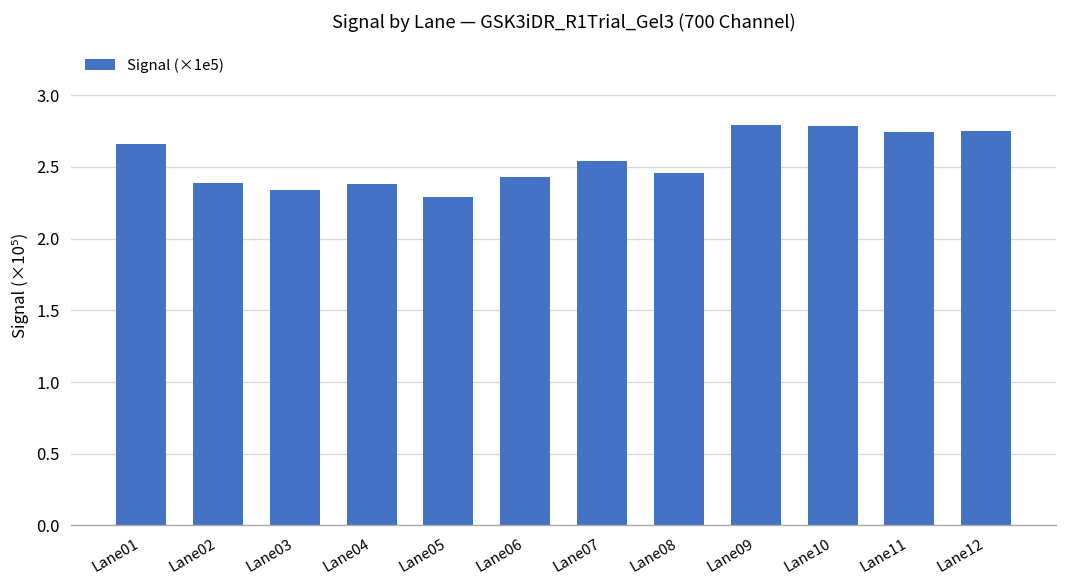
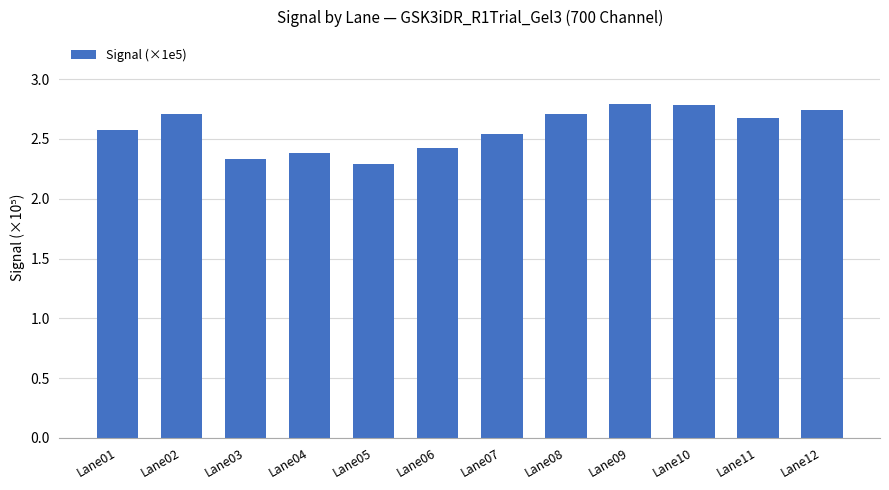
  {
-   "Lane01": 2.66,
-   "Lane02": 2.39,
+   "Lane01": 2.57,
+   "Lane02": 2.71,
    "Lane03": 2.33,
    "Lane04": 2.38,
    "Lane05": 2.29,
    "Lane06": 2.43,
    "Lane07": 2.54,
-   "Lane08": 2.45,
+   "Lane08": 2.71,
    "Lane09": 2.79,
    "Lane10": 2.78,
-   "Lane11": 2.75,
+   "Lane11": 2.67,
    "Lane12": 2.75
  }
